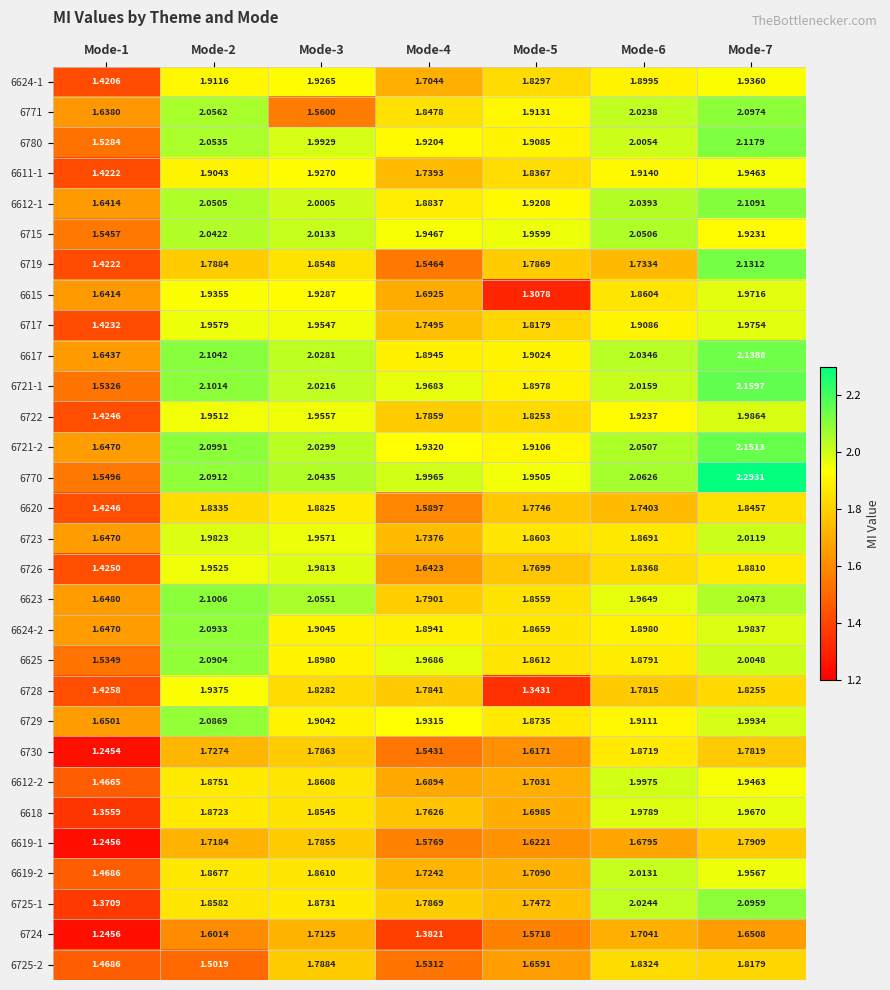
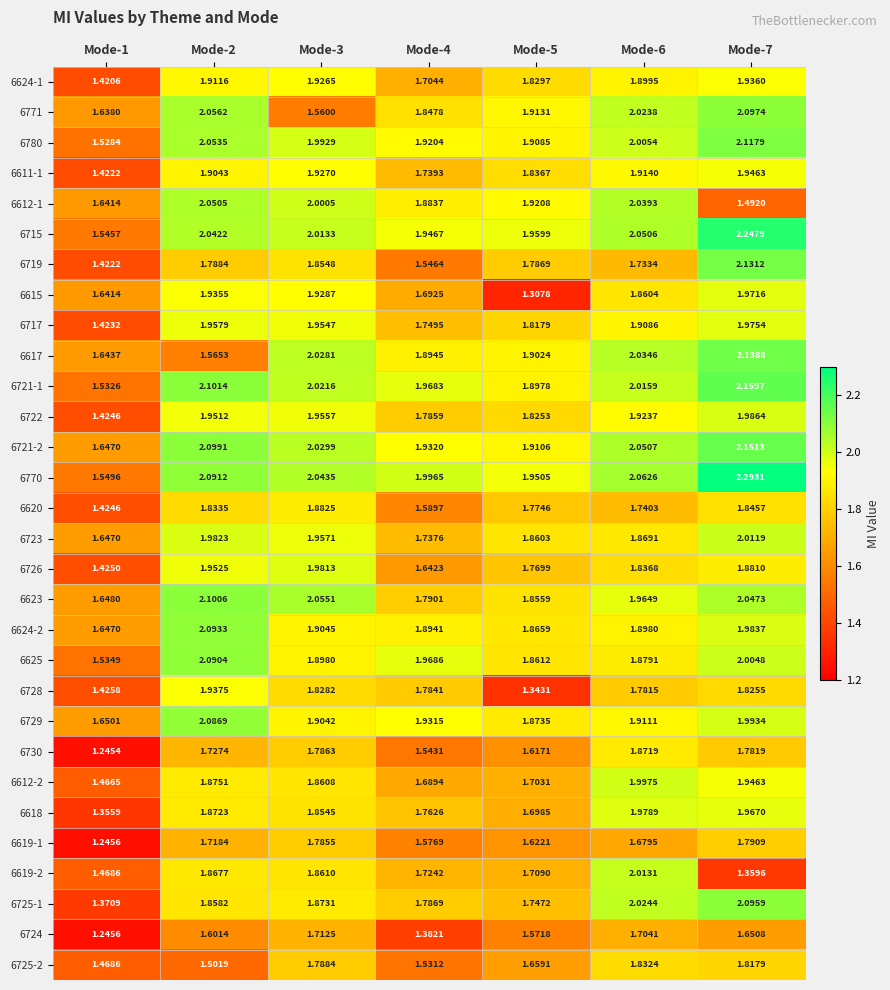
  {
    "6612-1": {
      "Mode-1": 1.6414,
      "Mode-2": 2.0505,
      "Mode-3": 2.0005,
      "Mode-4": 1.8837,
      "Mode-5": 1.9208,
      "Mode-6": 2.0393,
-     "Mode-7": 2.1091
+     "Mode-7": 1.4920
    },
    "6715": {
      "Mode-1": 1.5457,
      "Mode-2": 2.0422,
      "Mode-3": 2.0133,
      "Mode-4": 1.9467,
      "Mode-5": 1.9599,
      "Mode-6": 2.0506,
-     "Mode-7": 1.9231
+     "Mode-7": 2.2479
    },
    "6617": {
      "Mode-1": 1.6437,
-     "Mode-2": 2.1042,
+     "Mode-2": 1.5653,
      "Mode-3": 2.0281,
      "Mode-4": 1.8945,
      "Mode-5": 1.9024,
      "Mode-6": 2.0346,
      "Mode-7": 2.1388
    },
    "6619-2": {
      "Mode-1": 1.4686,
      "Mode-2": 1.8677,
      "Mode-3": 1.8610,
      "Mode-4": 1.7242,
      "Mode-5": 1.7090,
      "Mode-6": 2.0131,
-     "Mode-7": 1.9567
+     "Mode-7": 1.3596
    }
  }
